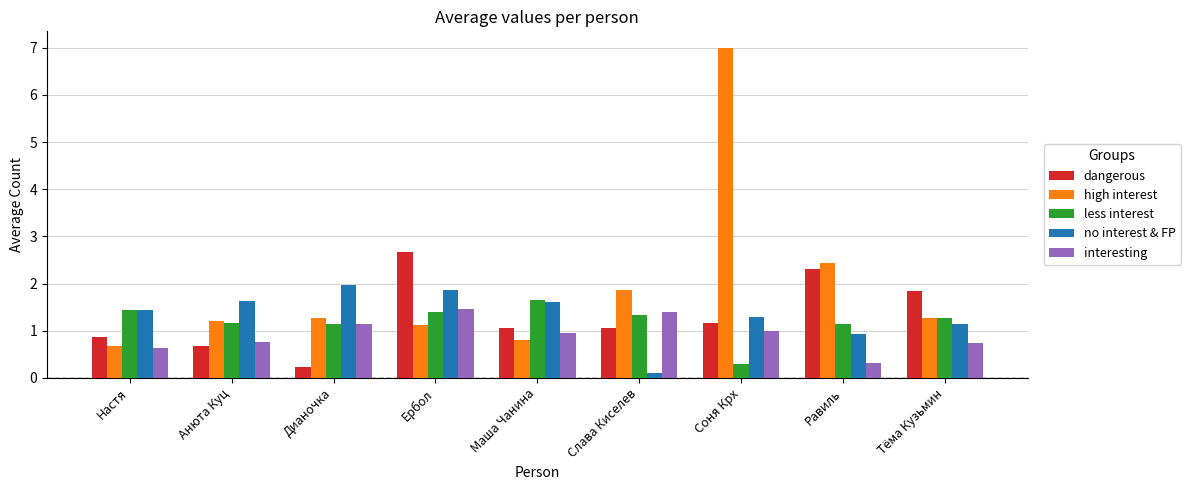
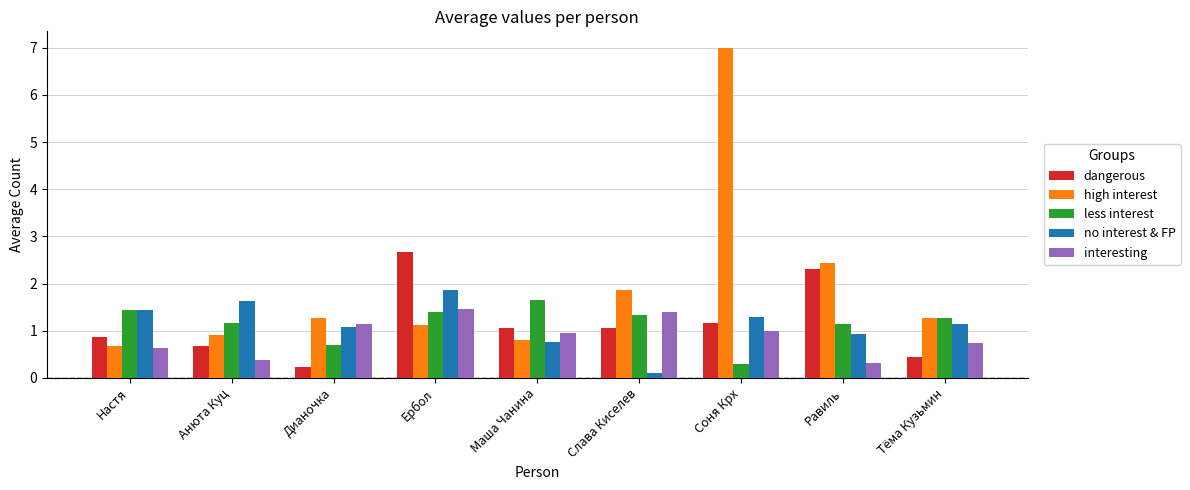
  {
    "dangerous": {
      "Настя": 0.9,
      "Анюта Куц": 0.7,
      "Дианочка": 0.2,
      "Ербол": 2.7,
      "Маша Чанина": 1.0,
      "Слава Киселев": 1.1,
      "Соня Крх": 1.2,
      "Равиль": 2.3,
-     "Тёма Кузьмин": 1.8
+     "Тёма Кузьмин": 0.4
    },
    "high interest": {
      "Настя": 0.7,
-     "Анюта Куц": 1.2,
+     "Анюта Куц": 0.9,
      "Дианочка": 1.3,
      "Ербол": 1.1,
      "Маша Чанина": 0.8,
      "Слава Киселев": 1.9,
      "Соня Крх": 7.0,
      "Равиль": 2.4,
      "Тёма Кузьмин": 1.3
    },
    "less interest": {
      "Настя": 1.4,
      "Анюта Куц": 1.2,
-     "Дианочка": 1.1,
+     "Дианочка": 0.7,
      "Ербол": 1.4,
      "Маша Чанина": 1.7,
      "Слава Киселев": 1.3,
      "Соня Крх": 0.3,
      "Равиль": 1.1,
      "Тёма Кузьмин": 1.3
    },
    "no interest & FP": {
      "Настя": 1.4,
      "Анюта Куц": 1.6,
-     "Дианочка": 2.0,
+     "Дианочка": 1.1,
      "Ербол": 1.9,
-     "Маша Чанина": 1.6,
+     "Маша Чанина": 0.8,
      "Слава Киселев": 0.1,
      "Соня Крх": 1.3,
      "Равиль": 0.9,
      "Тёма Кузьмин": 1.1
    },
    "interesting": {
      "Настя": 0.6,
-     "Анюта Куц": 0.8,
+     "Анюта Куц": 0.4,
      "Дианочка": 1.1,
      "Ербол": 1.5,
      "Маша Чанина": 0.9,
      "Слава Киселев": 1.4,
      "Соня Крх": 1.0,
      "Равиль": 0.3,
      "Тёма Кузьмин": 0.7
    }
  }
